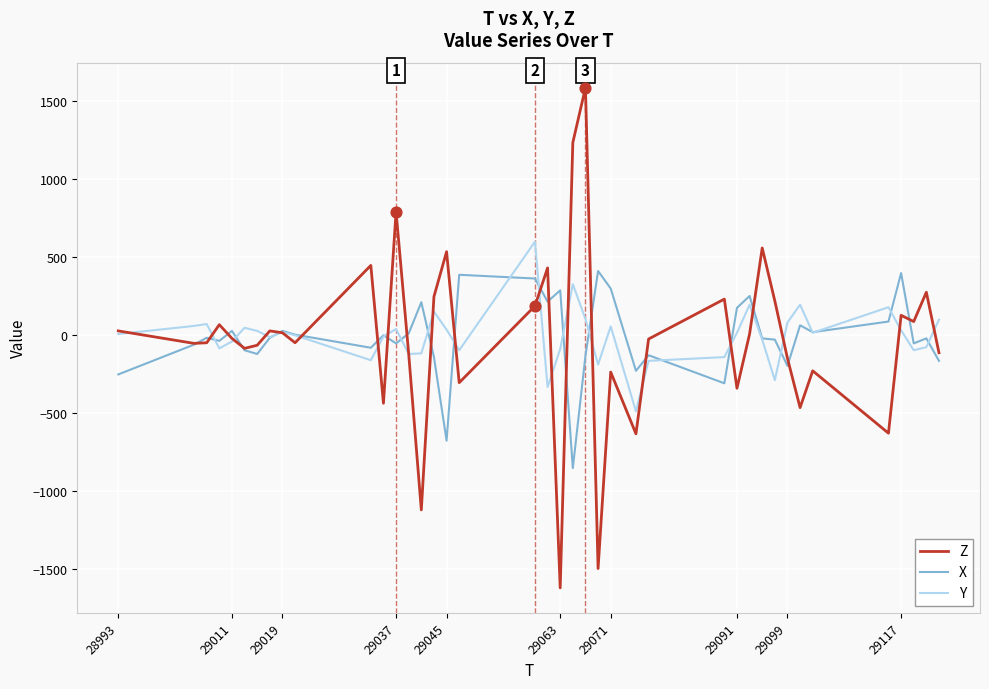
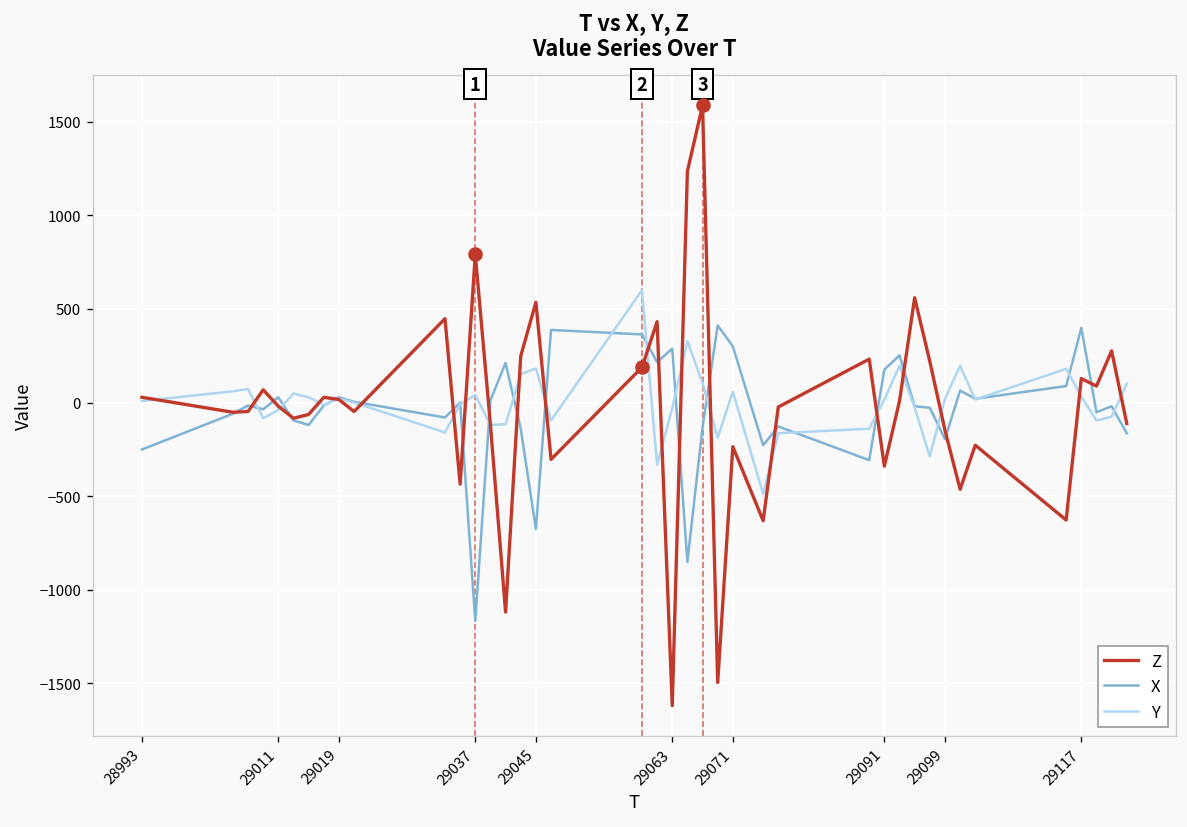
  {
    "X": {
      "28993": -250,
      "29011": 30,
-     "29037": -50,
+     "29037": -1170,
      "29045": -680,
      "29063": 290,
      "29071": 300,
      "29091": 180,
      "29099": -200,
      "29117": 400
    },
    "Y": {
      "28993": 10,
      "29011": -40,
      "29037": 40,
-     "29045": 40,
-     "29063": -90,
+     "29045": 180,
+     "29063": -30,
      "29071": 60,
      "29091": 20,
-     "29099": 80,
+     "29099": 20,
      "29117": 30
    }
  }
